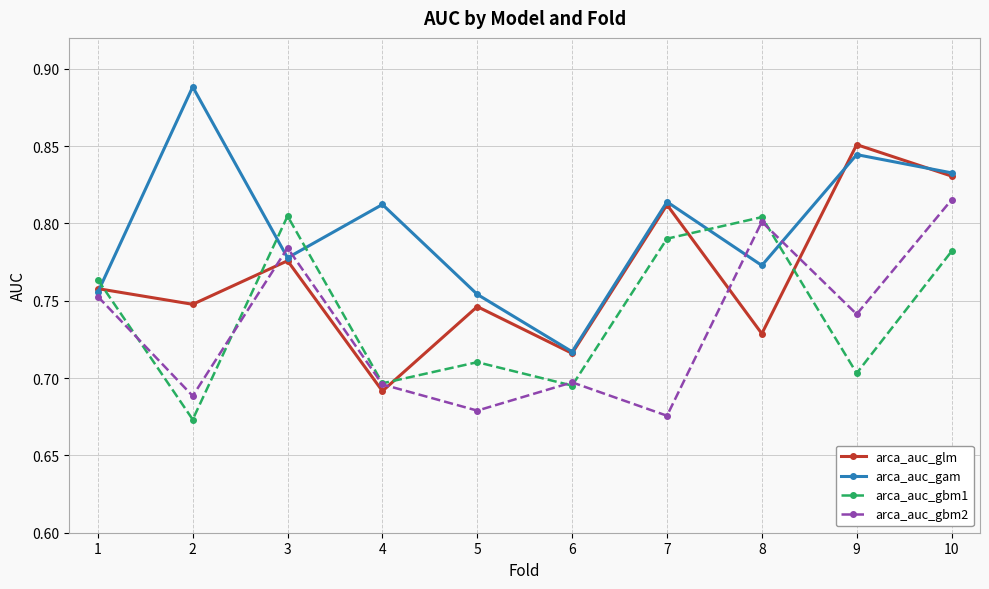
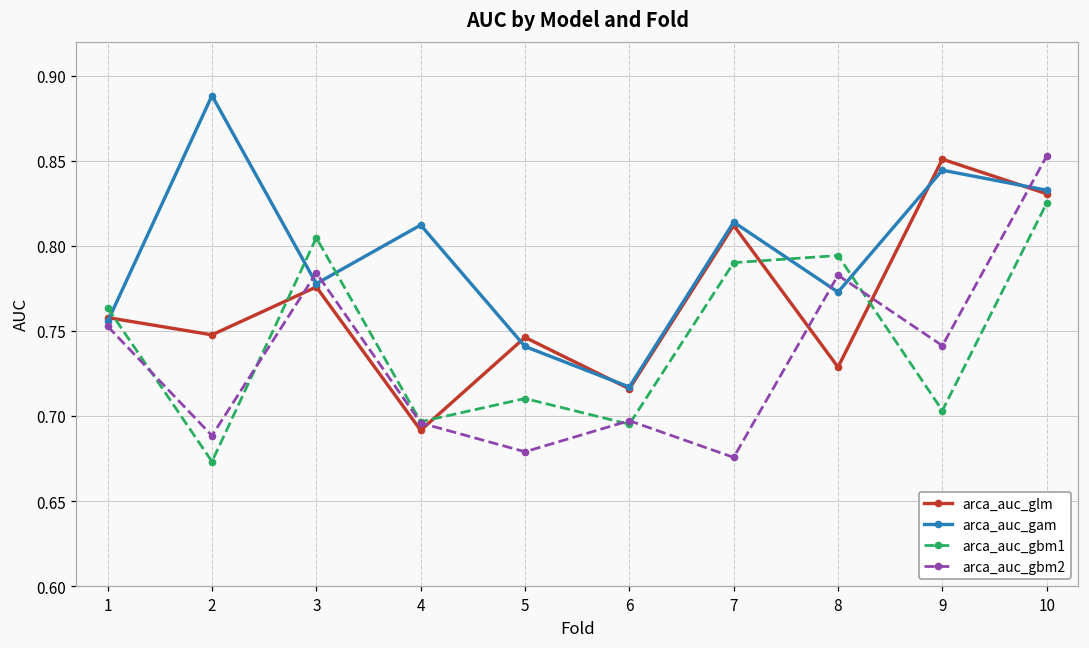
  {
    "arca_auc_glm": {
      "1": 0.758,
      "2": 0.748,
      "3": 0.776,
      "4": 0.692,
      "5": 0.746,
      "7": 0.812,
      "8": 0.729,
      "9": 0.851,
      "10": 0.831
    },
    "arca_auc_gam": {
      "1": 0.756,
      "2": 0.888,
      "3": 0.778,
      "4": 0.812,
-     "5": 0.754,
+     "5": 0.741,
      "7": 0.814,
      "8": 0.773,
      "9": 0.845,
      "10": 0.833
    },
    "arca_auc_gbm1": {
      "1": 0.764,
      "2": 0.673,
      "3": 0.805,
      "5": 0.710,
      "6": 0.695,
      "7": 0.790,
-     "8": 0.804,
+     "8": 0.794,
      "9": 0.703,
-     "10": 0.782
+     "10": 0.825
    },
    "arca_auc_gbm2": {
      "1": 0.753,
      "2": 0.688,
      "3": 0.784,
      "5": 0.679,
      "6": 0.697,
      "7": 0.676,
-     "8": 0.801,
+     "8": 0.783,
      "9": 0.741,
-     "10": 0.815
+     "10": 0.853
    }
  }
